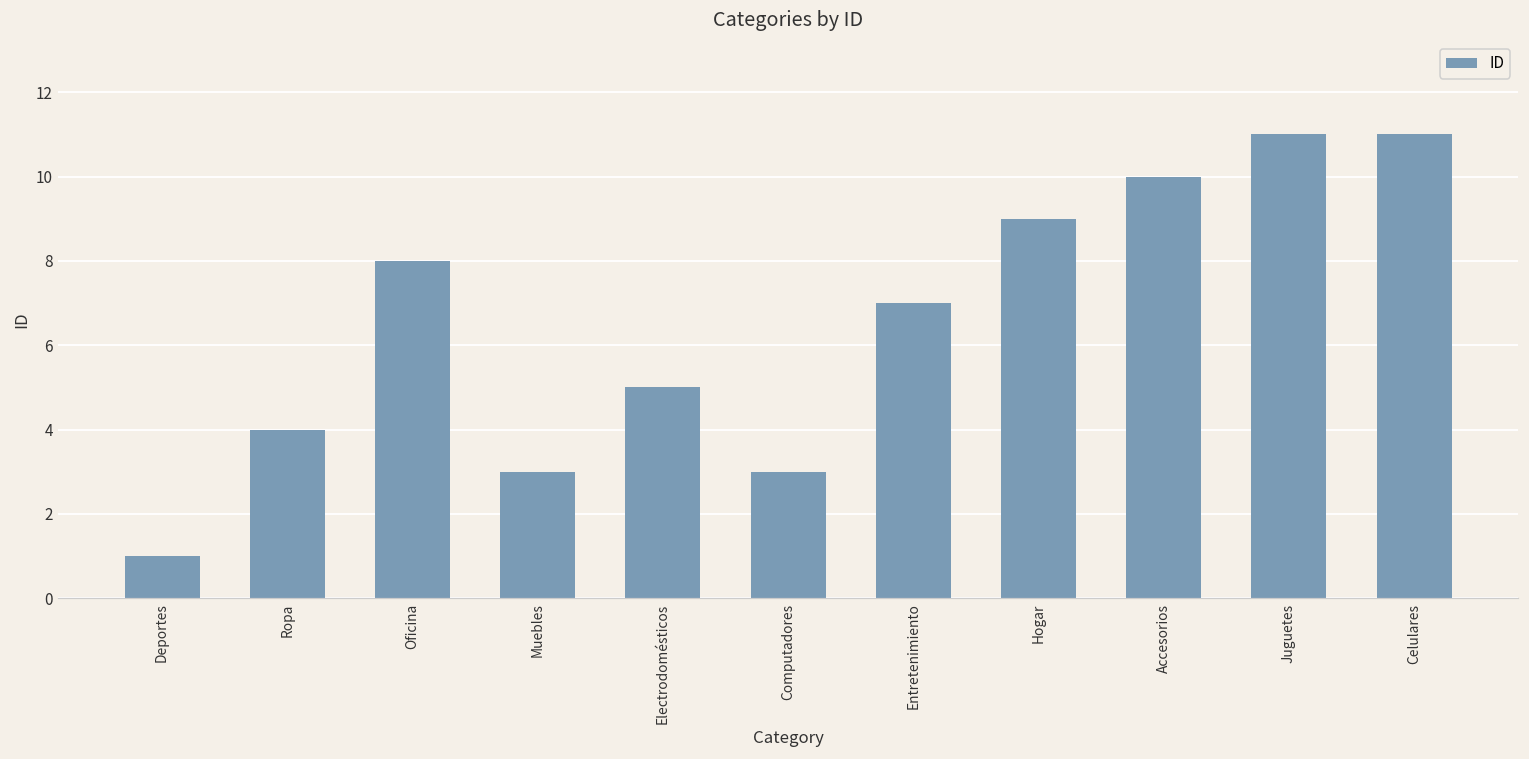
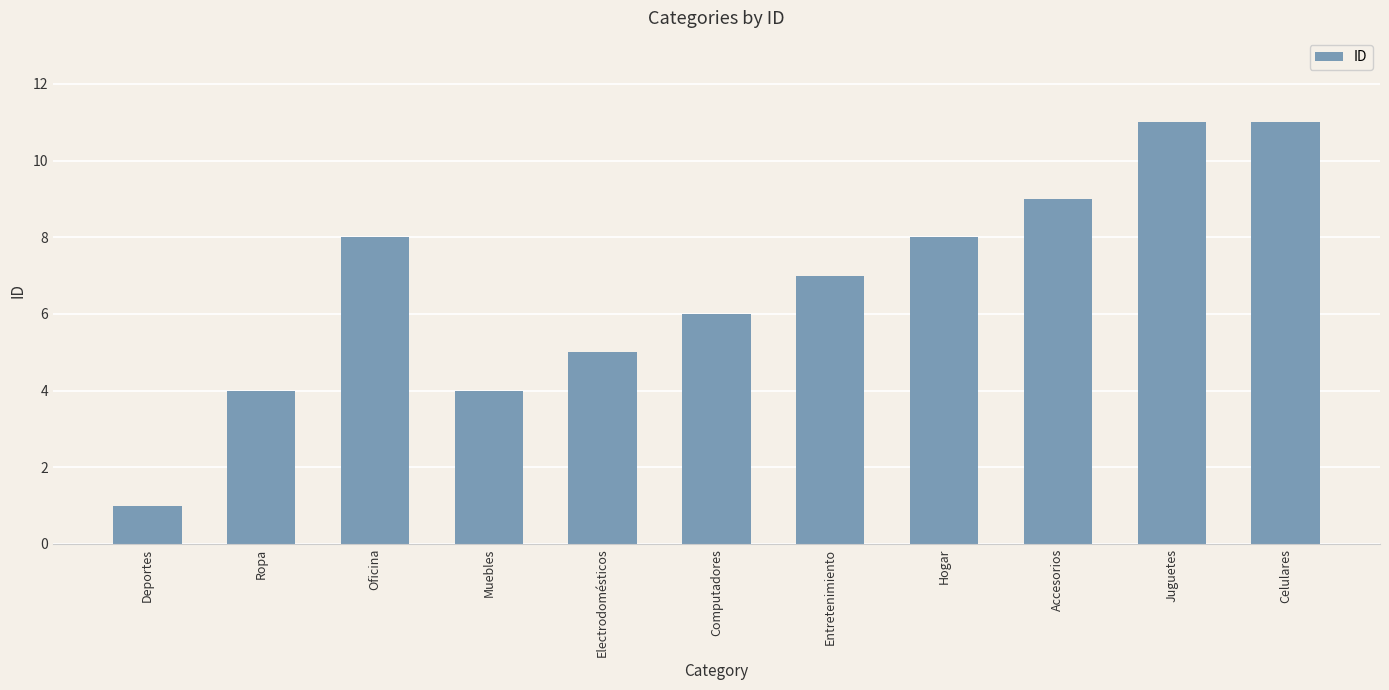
  {
    "Deportes": 1,
    "Ropa": 4,
    "Oficina": 8,
-   "Muebles": 3,
+   "Muebles": 4,
    "Electrodomésticos": 5,
-   "Computadores": 3,
+   "Computadores": 6,
    "Entretenimiento": 7,
-   "Hogar": 9,
-   "Accesorios": 10,
+   "Hogar": 8,
+   "Accesorios": 9,
    "Juguetes": 11,
    "Celulares": 11
  }
